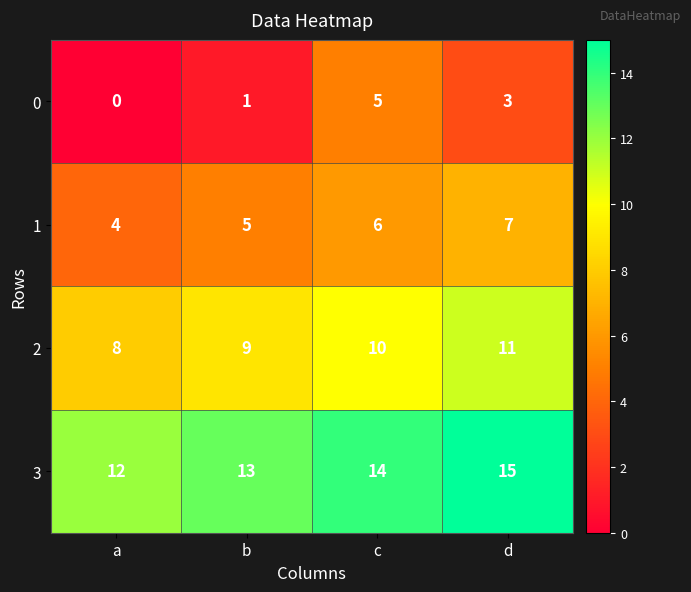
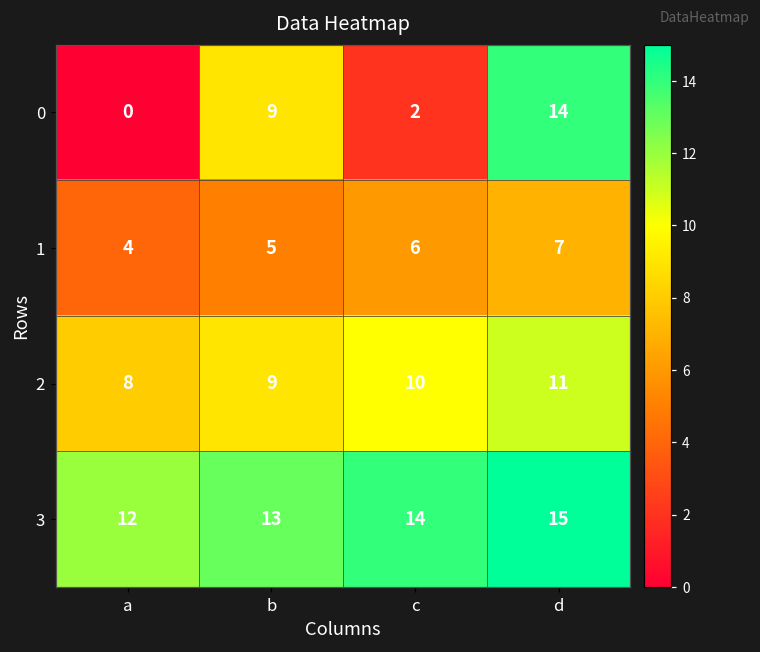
  {
    "0": {
      "a": 0,
-     "b": 1,
-     "c": 5,
-     "d": 3
+     "b": 9,
+     "c": 2,
+     "d": 14
    },
    "1": {
      "a": 4,
      "b": 5,
      "c": 6,
      "d": 7
    },
    "2": {
      "a": 8,
      "b": 9,
      "c": 10,
      "d": 11
    },
    "3": {
      "a": 12,
      "b": 13,
      "c": 14,
      "d": 15
    }
  }
